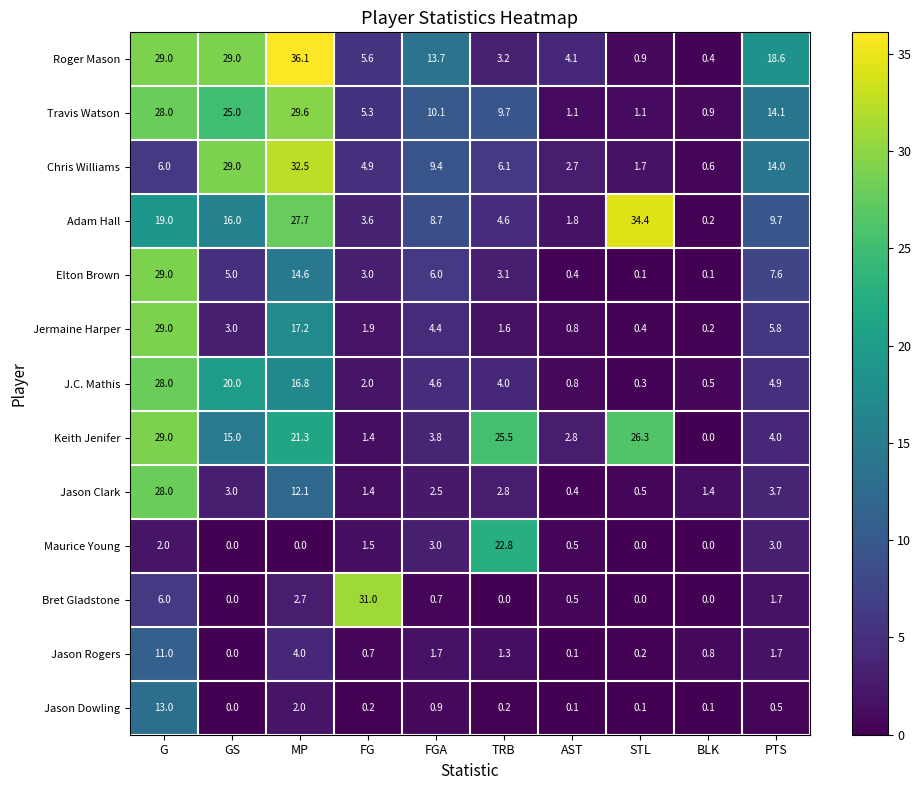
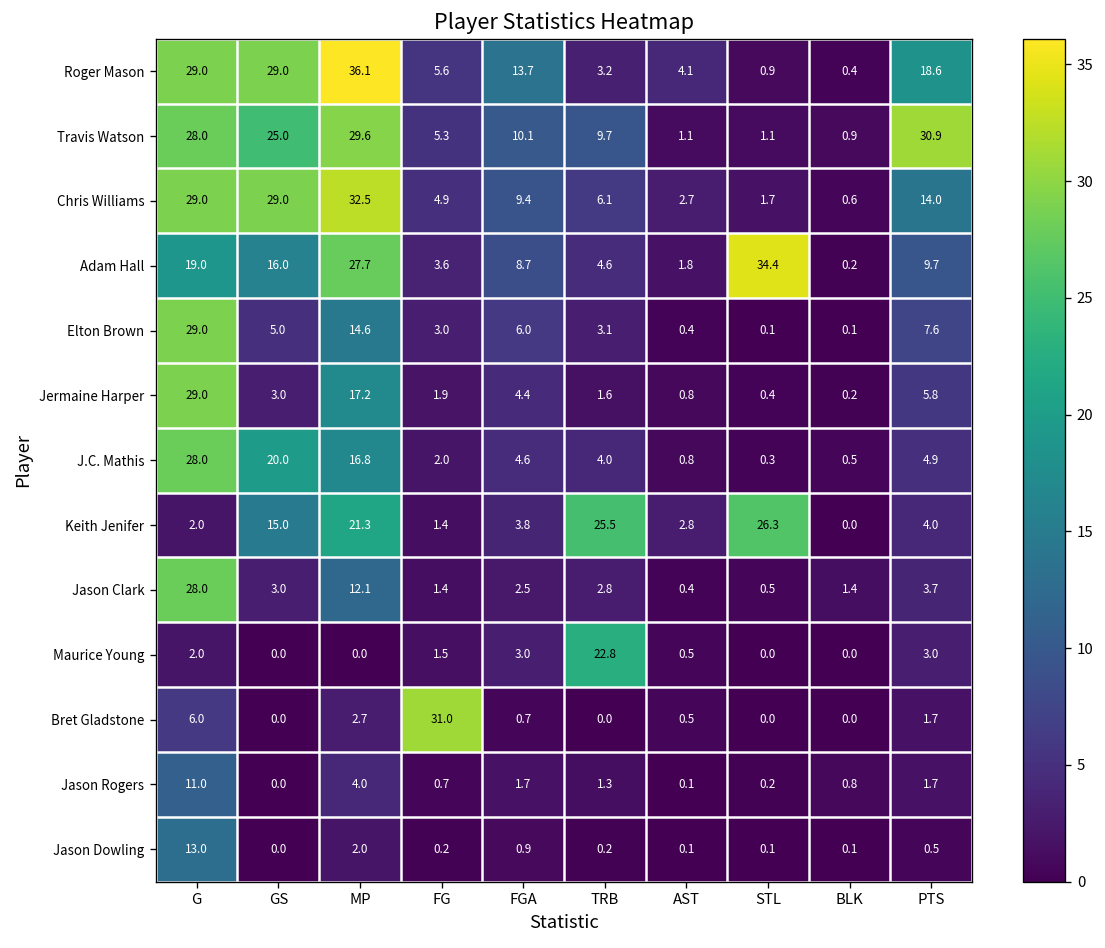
  {
    "Roger Mason": {
      "G": 29.0,
      "GS": 29.0,
      "MP": 36.1,
      "FG": 5.6,
      "FGA": 13.7,
      "TRB": 3.2,
      "AST": 4.1,
      "STL": 0.9,
      "BLK": 0.4,
      "PTS": 18.6
    },
    "Travis Watson": {
      "G": 28.0,
      "GS": 25.0,
      "MP": 29.6,
      "FG": 5.3,
      "FGA": 10.1,
      "TRB": 9.7,
      "AST": 1.1,
      "STL": 1.1,
      "BLK": 0.9,
-     "PTS": 14.1
+     "PTS": 30.9
    },
    "Chris Williams": {
-     "G": 6.0,
+     "G": 29.0,
      "GS": 29.0,
      "MP": 32.5,
      "FG": 4.9,
      "FGA": 9.4,
      "TRB": 6.1,
      "AST": 2.7,
      "STL": 1.7,
      "BLK": 0.6,
      "PTS": 14.0
    },
    "Adam Hall": {
      "G": 19.0,
      "GS": 16.0,
      "MP": 27.7,
      "FG": 3.6,
      "FGA": 8.7,
      "TRB": 4.6,
      "AST": 1.8,
      "STL": 34.4,
      "BLK": 0.2,
      "PTS": 9.7
    },
    "Elton Brown": {
      "G": 29.0,
      "GS": 5.0,
      "MP": 14.6,
      "FG": 3.0,
      "FGA": 6.0,
      "TRB": 3.1,
      "AST": 0.4,
      "STL": 0.1,
      "BLK": 0.1,
      "PTS": 7.6
    },
    "Jermaine Harper": {
      "G": 29.0,
      "GS": 3.0,
      "MP": 17.2,
      "FG": 1.9,
      "FGA": 4.4,
      "TRB": 1.6,
      "AST": 0.8,
      "STL": 0.4,
      "BLK": 0.2,
      "PTS": 5.8
    },
    "J.C. Mathis": {
      "G": 28.0,
      "GS": 20.0,
      "MP": 16.8,
      "FG": 2.0,
      "FGA": 4.6,
      "TRB": 4.0,
      "AST": 0.8,
      "STL": 0.3,
      "BLK": 0.5,
      "PTS": 4.9
    },
    "Keith Jenifer": {
-     "G": 29.0,
+     "G": 2.0,
      "GS": 15.0,
      "MP": 21.3,
      "FG": 1.4,
      "FGA": 3.8,
      "TRB": 25.5,
      "AST": 2.8,
      "STL": 26.3,
      "BLK": 0.0,
      "PTS": 4.0
    },
    "Jason Clark": {
      "G": 28.0,
      "GS": 3.0,
      "MP": 12.1,
      "FG": 1.4,
      "FGA": 2.5,
      "TRB": 2.8,
      "AST": 0.4,
      "STL": 0.5,
      "BLK": 1.4,
      "PTS": 3.7
    },
    "Maurice Young": {
      "G": 2.0,
      "GS": 0.0,
      "MP": 0.0,
      "FG": 1.5,
      "FGA": 3.0,
      "TRB": 22.8,
      "AST": 0.5,
      "STL": 0.0,
      "BLK": 0.0,
      "PTS": 3.0
    },
    "Bret Gladstone": {
      "G": 6.0,
      "GS": 0.0,
      "MP": 2.7,
      "FG": 31.0,
      "FGA": 0.7,
      "TRB": 0.0,
      "AST": 0.5,
      "STL": 0.0,
      "BLK": 0.0,
      "PTS": 1.7
    },
    "Jason Rogers": {
      "G": 11.0,
      "GS": 0.0,
      "MP": 4.0,
      "FG": 0.7,
      "FGA": 1.7,
      "TRB": 1.3,
      "AST": 0.1,
      "STL": 0.2,
      "BLK": 0.8,
      "PTS": 1.7
    },
    "Jason Dowling": {
      "G": 13.0,
      "GS": 0.0,
      "MP": 2.0,
      "FG": 0.2,
      "FGA": 0.9,
      "TRB": 0.2,
      "AST": 0.1,
      "STL": 0.1,
      "BLK": 0.1,
      "PTS": 0.5
    }
  }
